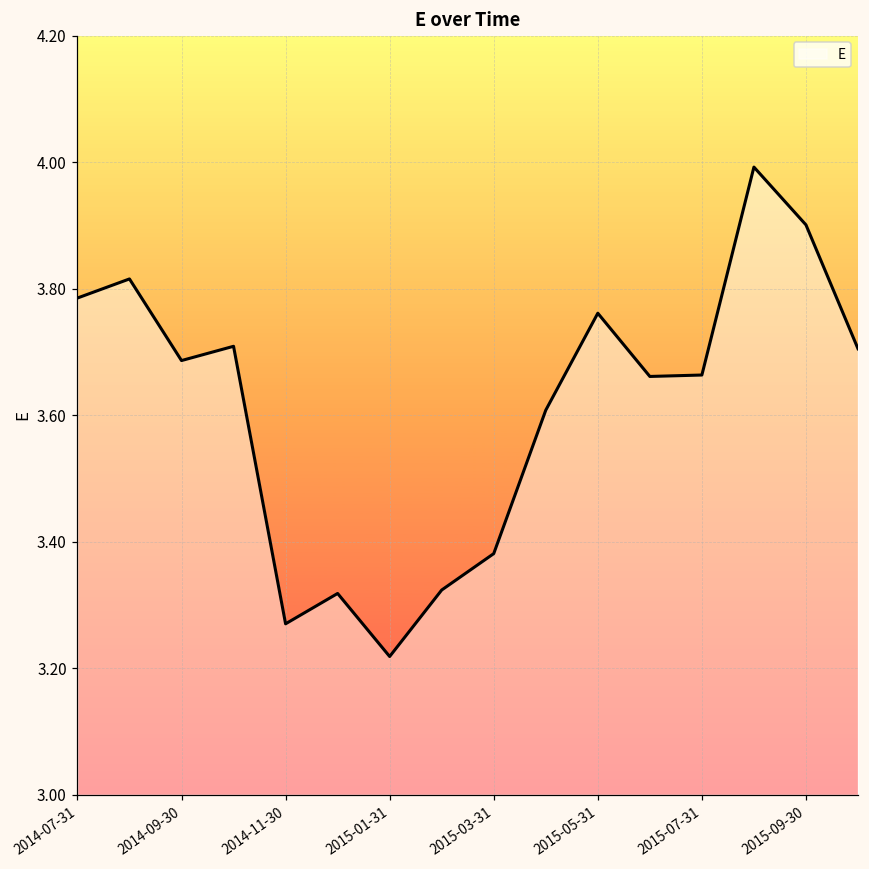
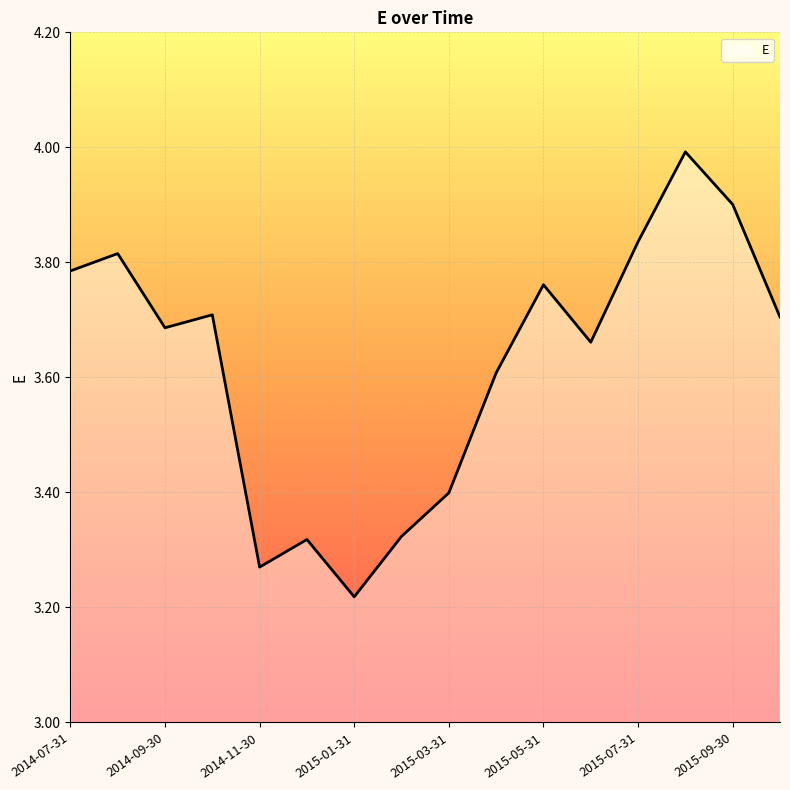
  {
    "2014-07-31": 3.79,
    "2014-09-30": 3.69,
    "2014-11-30": 3.27,
    "2015-01-31": 3.22,
-   "2015-03-31": 3.38,
+   "2015-03-31": 3.40,
    "2015-05-31": 3.76,
-   "2015-07-31": 3.66,
+   "2015-07-31": 3.84,
    "2015-09-30": 3.90
  }
